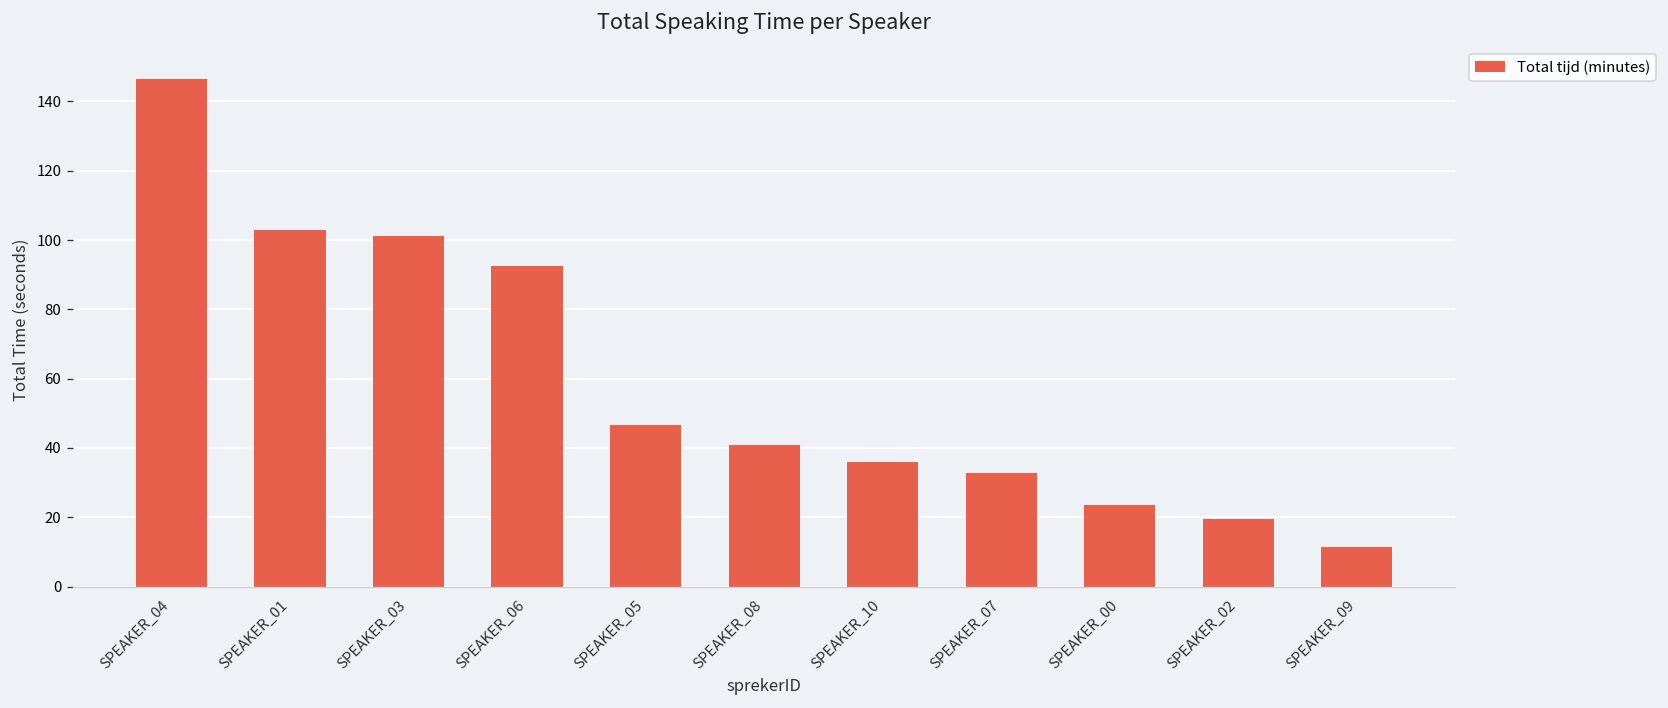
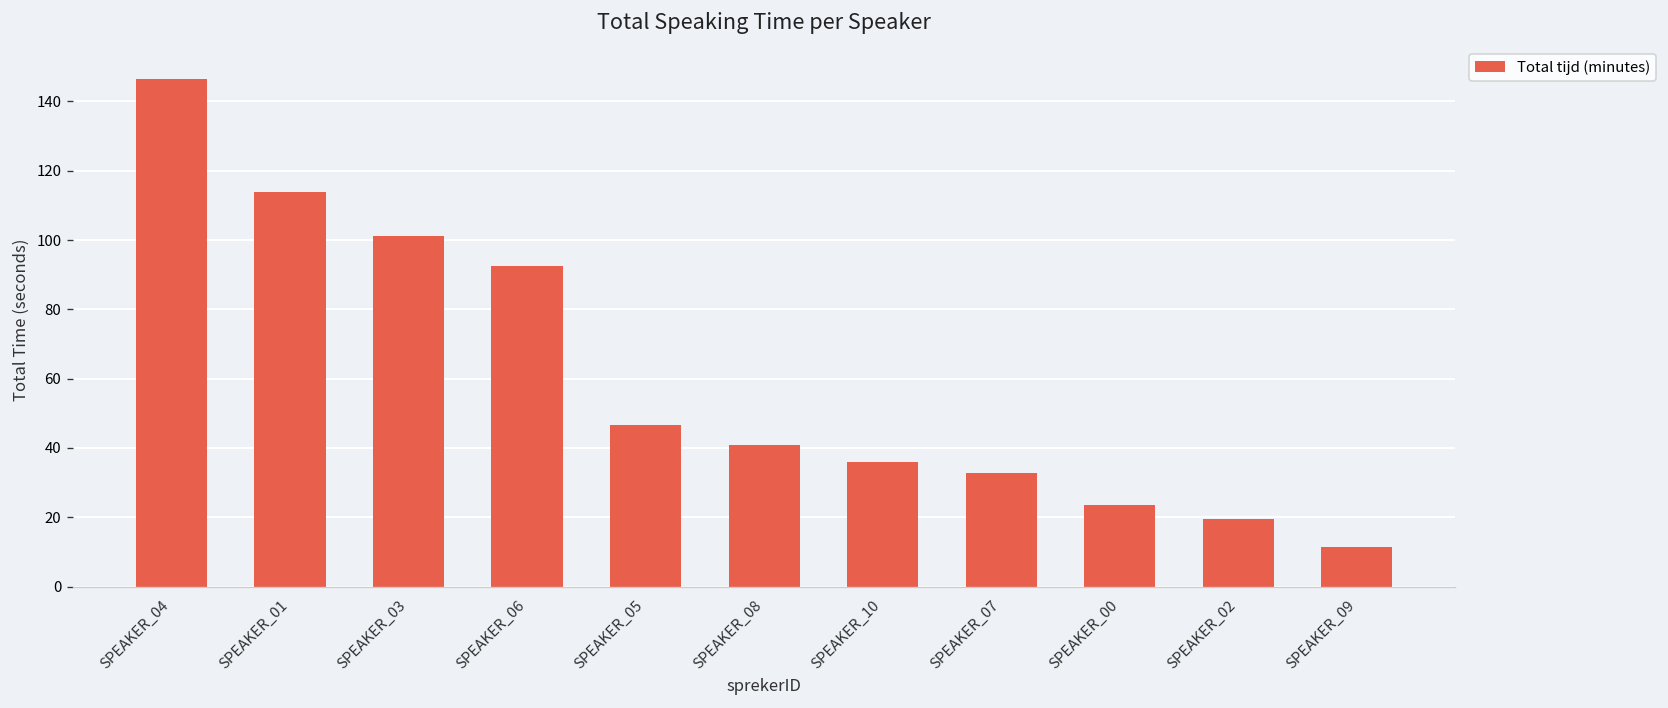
  {
    "SPEAKER_04": 146,
-   "SPEAKER_01": 103,
+   "SPEAKER_01": 114,
    "SPEAKER_03": 101,
    "SPEAKER_06": 93,
    "SPEAKER_05": 47,
    "SPEAKER_08": 41,
    "SPEAKER_10": 36,
    "SPEAKER_07": 33,
    "SPEAKER_00": 24,
    "SPEAKER_02": 20,
    "SPEAKER_09": 11
  }
